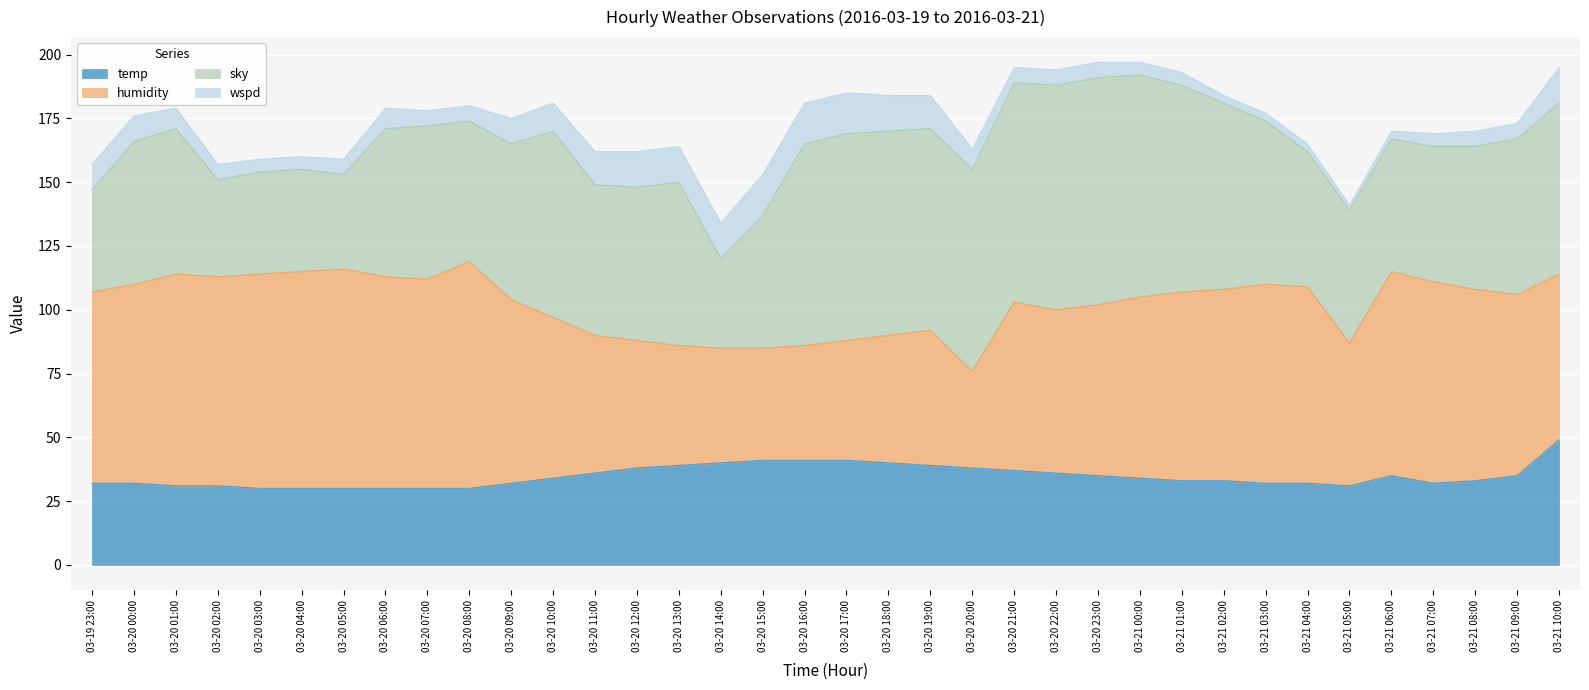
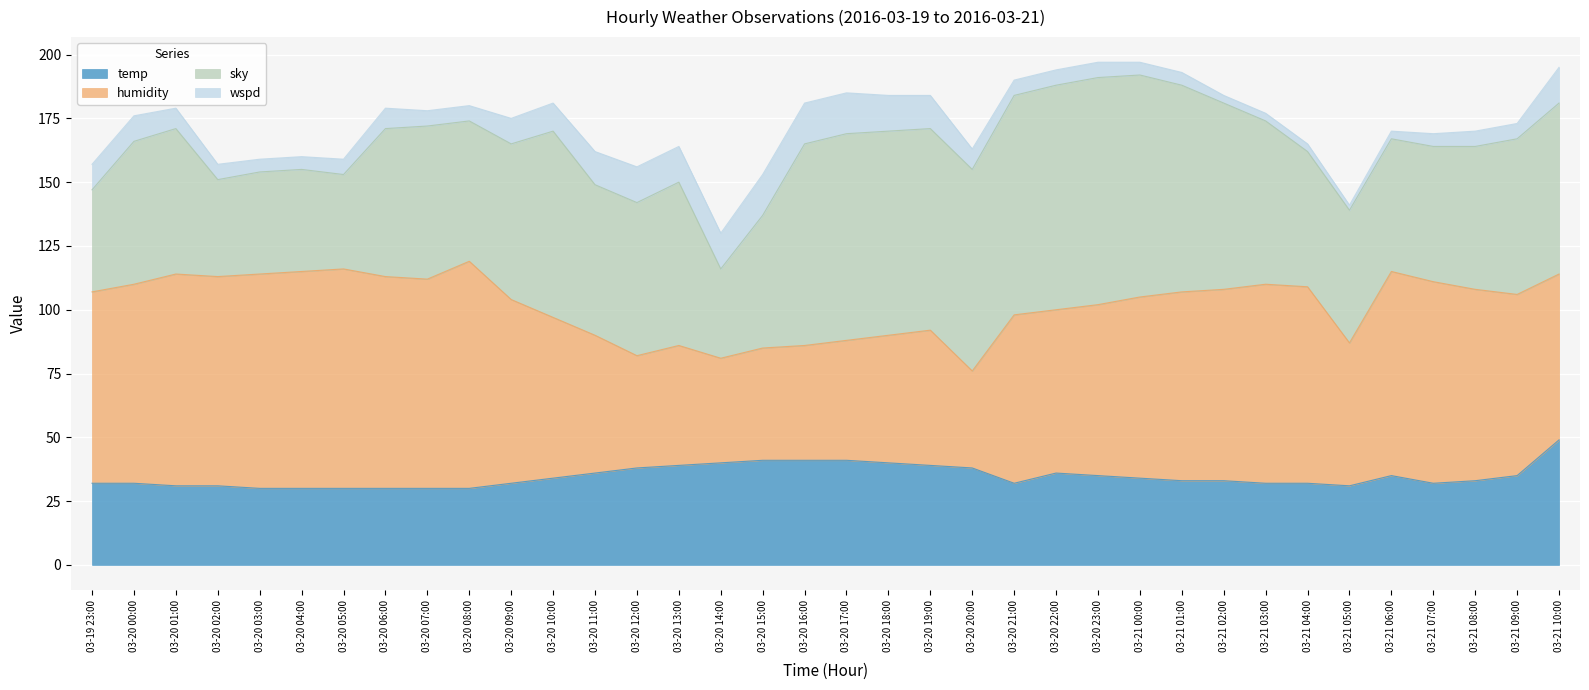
  {
    "temp": {
      "03-19 23:00": 32,
      "03-20 00:00": 32,
      "03-20 01:00": 31,
      "03-20 02:00": 31,
      "03-20 03:00": 30,
      "03-20 04:00": 30,
      "03-20 05:00": 30,
      "03-20 06:00": 30,
      "03-20 07:00": 30,
      "03-20 08:00": 30,
      "03-20 09:00": 32,
      "03-20 10:00": 34,
      "03-20 11:00": 36,
      "03-20 12:00": 38,
      "03-20 13:00": 39,
      "03-20 14:00": 40,
      "03-20 15:00": 41,
      "03-20 16:00": 41,
      "03-20 17:00": 41,
      "03-20 18:00": 40,
      "03-20 19:00": 39,
      "03-20 20:00": 38,
-     "03-20 21:00": 37,
+     "03-20 21:00": 32,
      "03-20 22:00": 36,
      "03-20 23:00": 35,
      "03-21 00:00": 34,
      "03-21 01:00": 33,
      "03-21 02:00": 33,
      "03-21 03:00": 32,
      "03-21 04:00": 32,
      "03-21 05:00": 31,
      "03-21 06:00": 35,
      "03-21 07:00": 32,
      "03-21 08:00": 33,
      "03-21 09:00": 35,
      "03-21 10:00": 49
    },
    "humidity": {
      "03-19 23:00": 75,
      "03-20 00:00": 78,
      "03-20 01:00": 83,
      "03-20 02:00": 82,
      "03-20 03:00": 84,
      "03-20 04:00": 85,
      "03-20 05:00": 86,
      "03-20 06:00": 83,
      "03-20 07:00": 82,
      "03-20 08:00": 89,
      "03-20 09:00": 72,
      "03-20 10:00": 63,
      "03-20 11:00": 54,
-     "03-20 12:00": 50,
+     "03-20 12:00": 44,
      "03-20 13:00": 47,
-     "03-20 14:00": 45,
+     "03-20 14:00": 41,
      "03-20 15:00": 44,
      "03-20 16:00": 45,
      "03-20 17:00": 47,
      "03-20 18:00": 50,
      "03-20 19:00": 53,
      "03-20 20:00": 38,
      "03-20 21:00": 66,
      "03-20 22:00": 64,
      "03-20 23:00": 67,
      "03-21 00:00": 71,
      "03-21 01:00": 74,
      "03-21 02:00": 75,
      "03-21 03:00": 78,
      "03-21 04:00": 77,
      "03-21 05:00": 56,
      "03-21 06:00": 80,
      "03-21 07:00": 79,
      "03-21 08:00": 75,
      "03-21 09:00": 71,
      "03-21 10:00": 65
    }
  }
